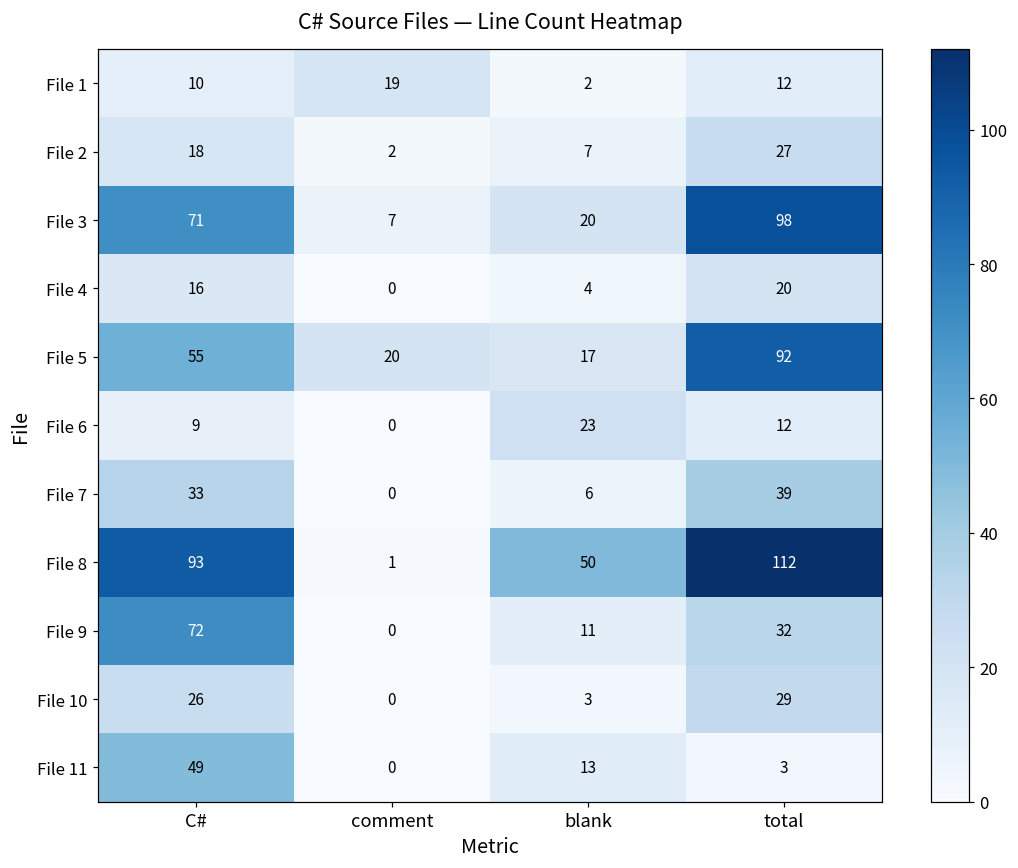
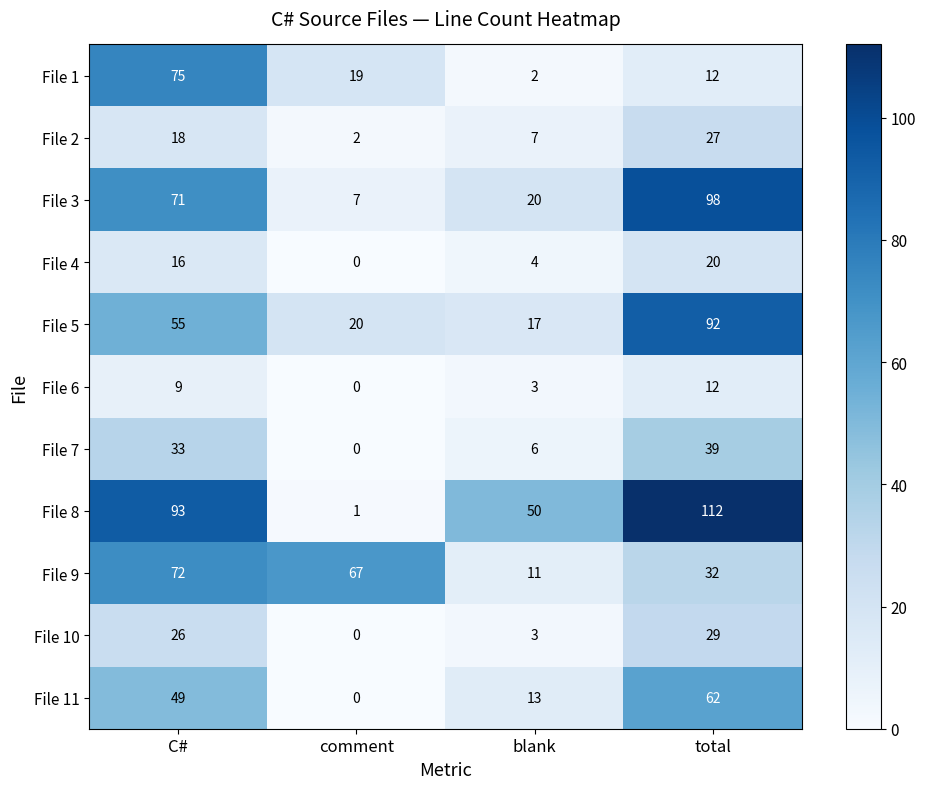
  {
    "File 1": {
-     "C#": 10,
+     "C#": 75,
      "comment": 19,
      "blank": 2,
      "total": 12
    },
    "File 2": {
      "C#": 18,
      "comment": 2,
      "blank": 7,
      "total": 27
    },
    "File 3": {
      "C#": 71,
      "comment": 7,
      "blank": 20,
      "total": 98
    },
    "File 4": {
      "C#": 16,
      "comment": 0,
      "blank": 4,
      "total": 20
    },
    "File 5": {
      "C#": 55,
      "comment": 20,
      "blank": 17,
      "total": 92
    },
    "File 6": {
      "C#": 9,
      "comment": 0,
-     "blank": 23,
+     "blank": 3,
      "total": 12
    },
    "File 7": {
      "C#": 33,
      "comment": 0,
      "blank": 6,
      "total": 39
    },
    "File 8": {
      "C#": 93,
      "comment": 1,
      "blank": 50,
      "total": 112
    },
    "File 9": {
      "C#": 72,
-     "comment": 0,
+     "comment": 67,
      "blank": 11,
      "total": 32
    },
    "File 10": {
      "C#": 26,
      "comment": 0,
      "blank": 3,
      "total": 29
    },
    "File 11": {
      "C#": 49,
      "comment": 0,
      "blank": 13,
-     "total": 3
+     "total": 62
    }
  }
